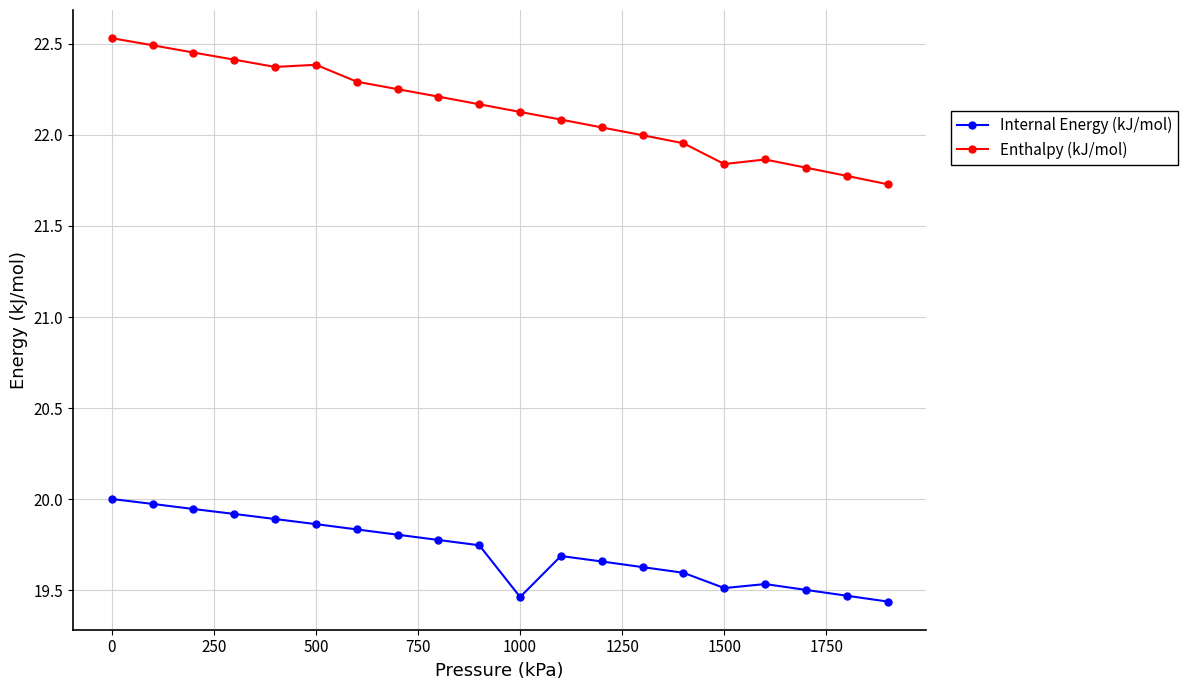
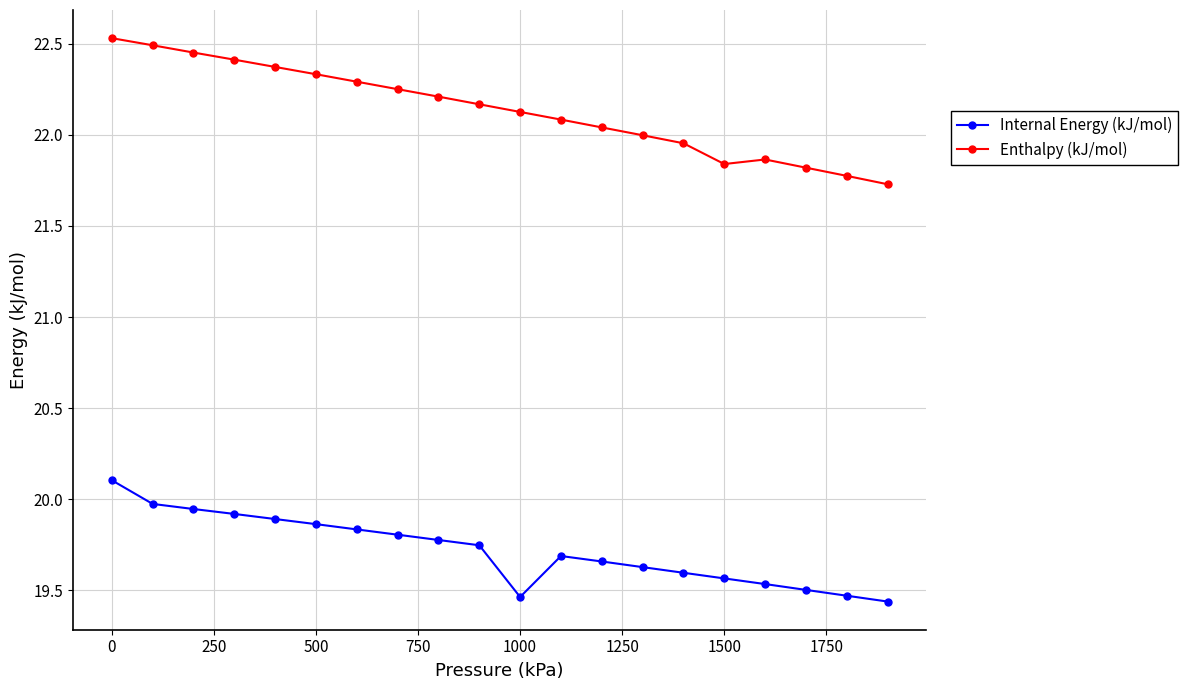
  {
    "Internal Energy (kJ/mol)": {
-     "0": 20.00,
+     "0": 20.10,
      "500": 19.86,
      "1000": 19.46,
-     "1500": 19.51
+     "1500": 19.57
    },
    "Enthalpy (kJ/mol)": {
      "0": 22.53,
-     "500": 22.39,
+     "500": 22.33,
      "1000": 22.13,
      "1500": 21.84
    }
  }
